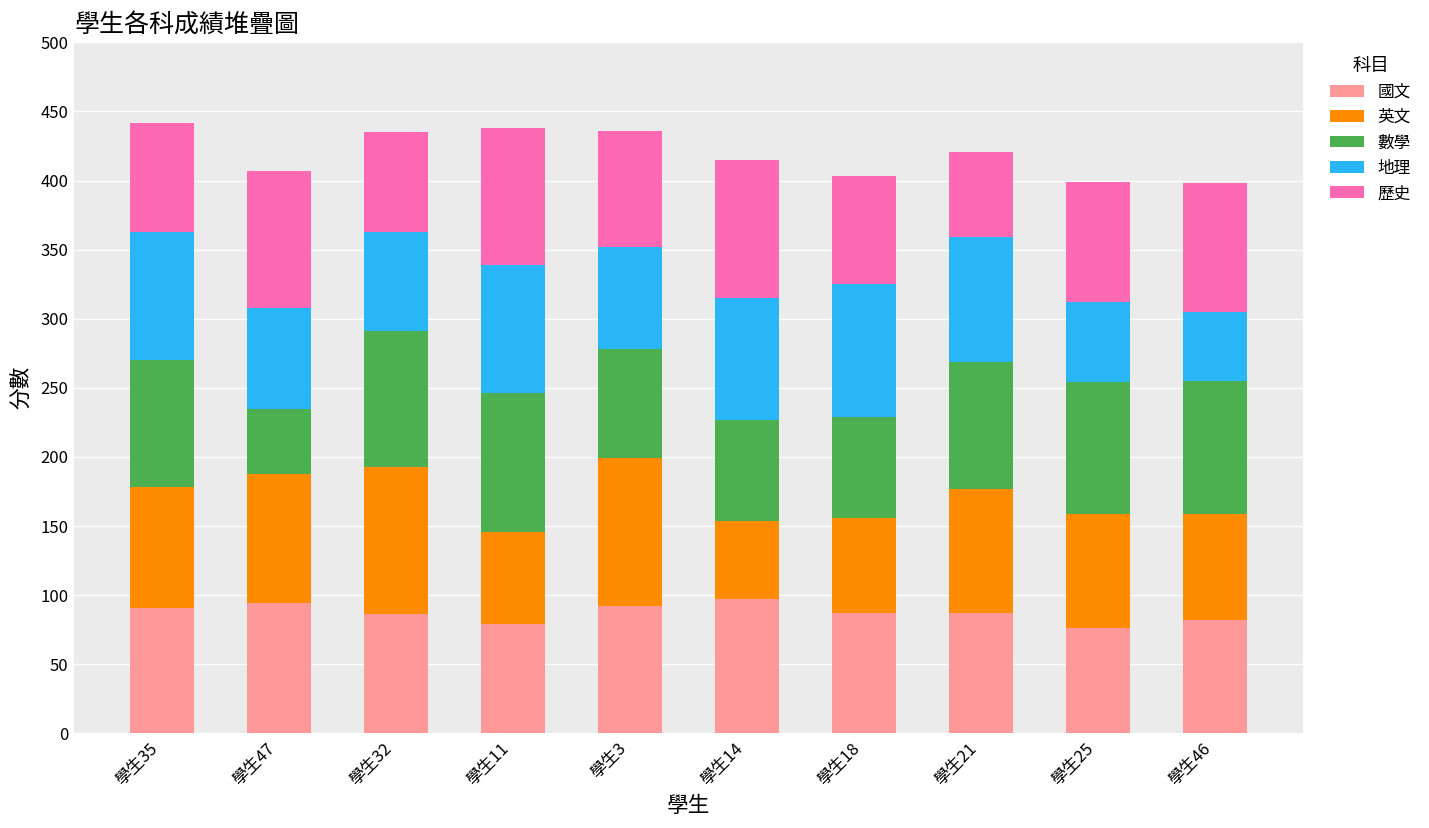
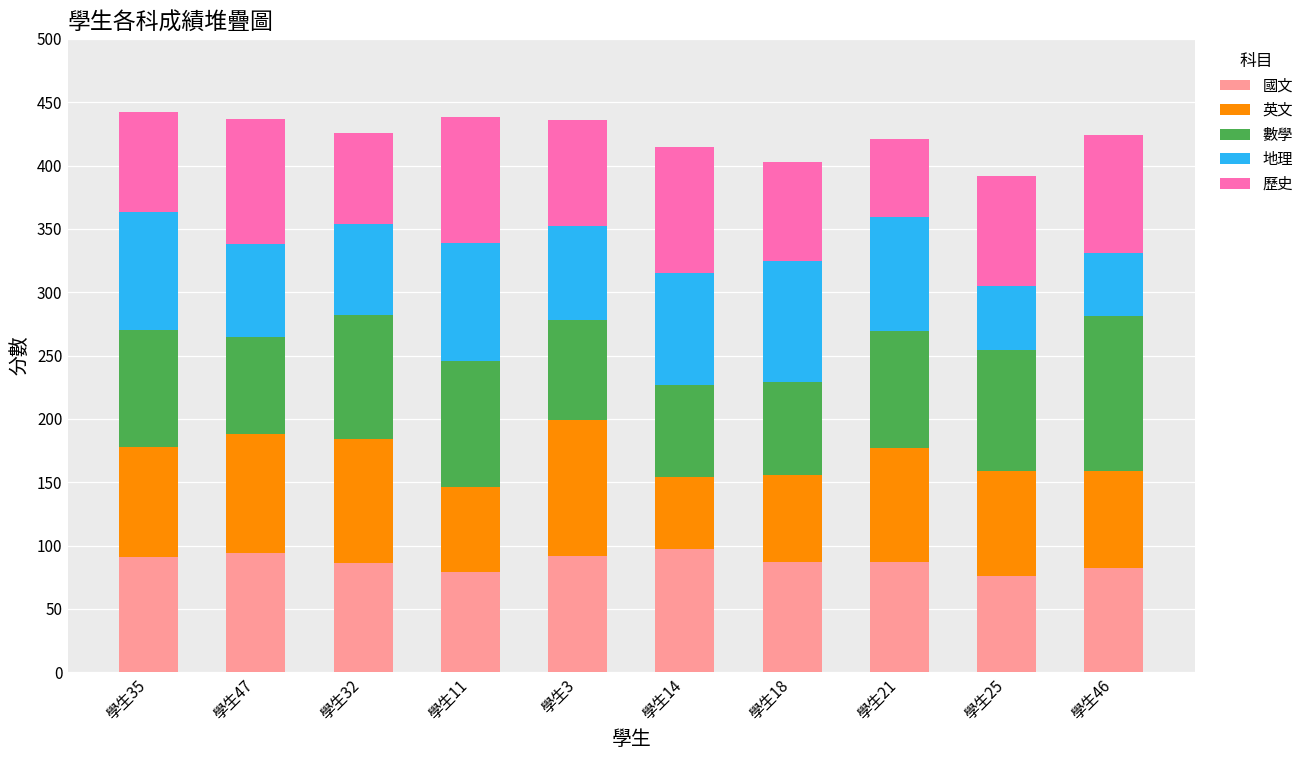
  {
    "英文": {
      "學生35": 87,
      "學生47": 94,
-     "學生32": 107,
+     "學生32": 98,
      "學生11": 67,
      "學生3": 107,
      "學生14": 57,
      "學生18": 69,
      "學生21": 90,
      "學生25": 83,
      "學生46": 77
    },
    "數學": {
      "學生35": 92,
-     "學生47": 47,
+     "學生47": 77,
      "學生32": 98,
      "學生11": 100,
      "學生3": 79,
      "學生14": 73,
      "學生18": 73,
      "學生21": 92,
      "學生25": 95,
-     "學生46": 96
+     "學生46": 122
    },
    "地理": {
      "學生35": 93,
      "學生47": 73,
      "學生32": 72,
      "學生11": 93,
      "學生3": 74,
      "學生14": 88,
      "學生18": 96,
      "學生21": 90,
-     "學生25": 58,
+     "學生25": 51,
      "學生46": 50
    }
  }
